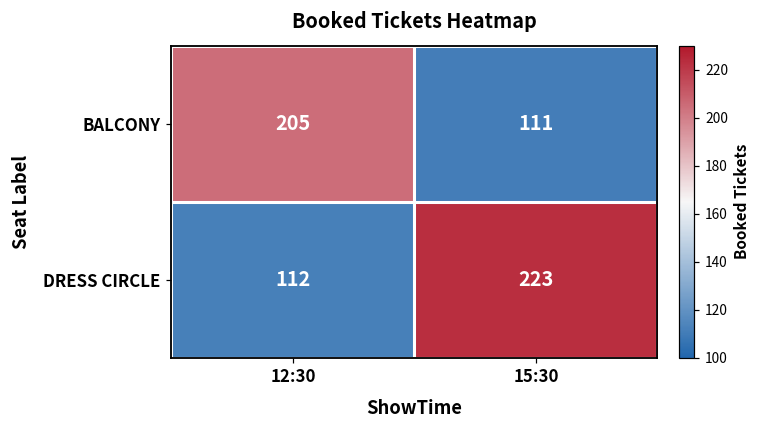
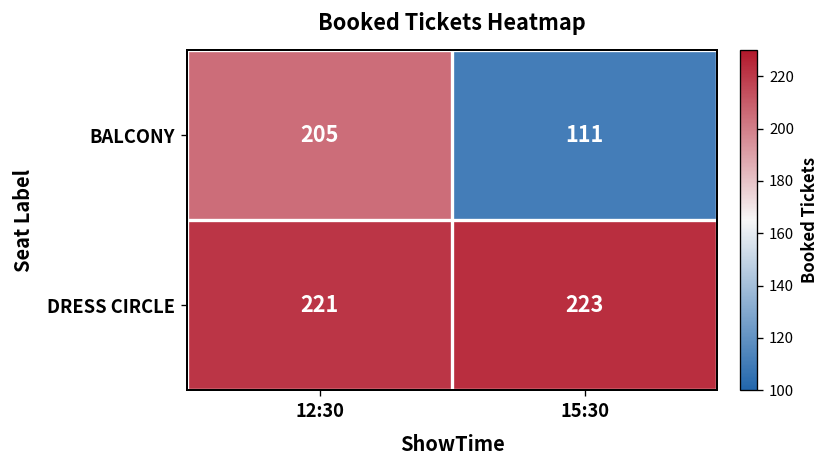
  {
    "BALCONY": {
      "12:30": 205,
      "15:30": 111
    },
    "DRESS CIRCLE": {
-     "12:30": 112,
+     "12:30": 221,
      "15:30": 223
    }
  }
